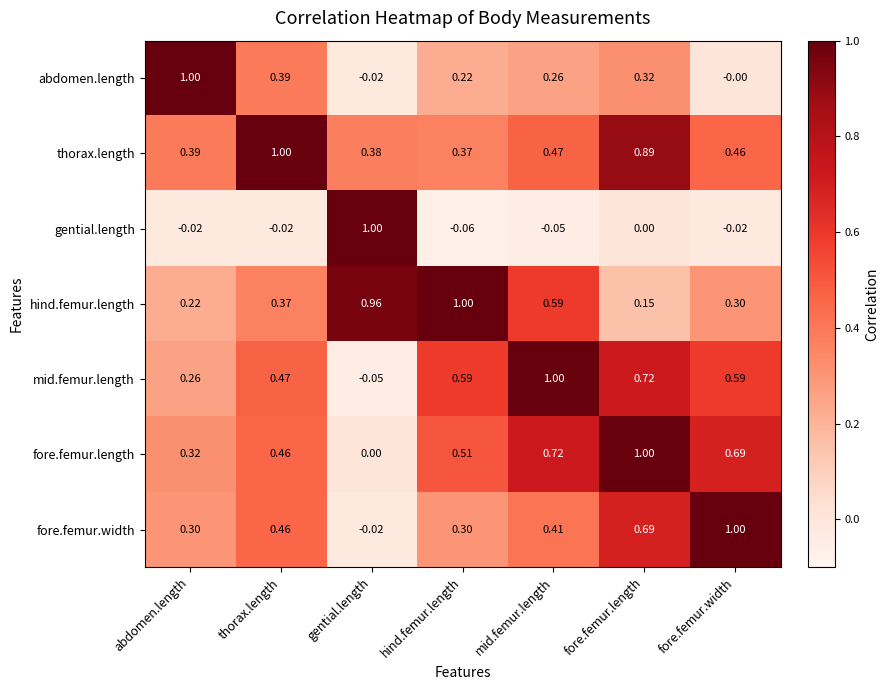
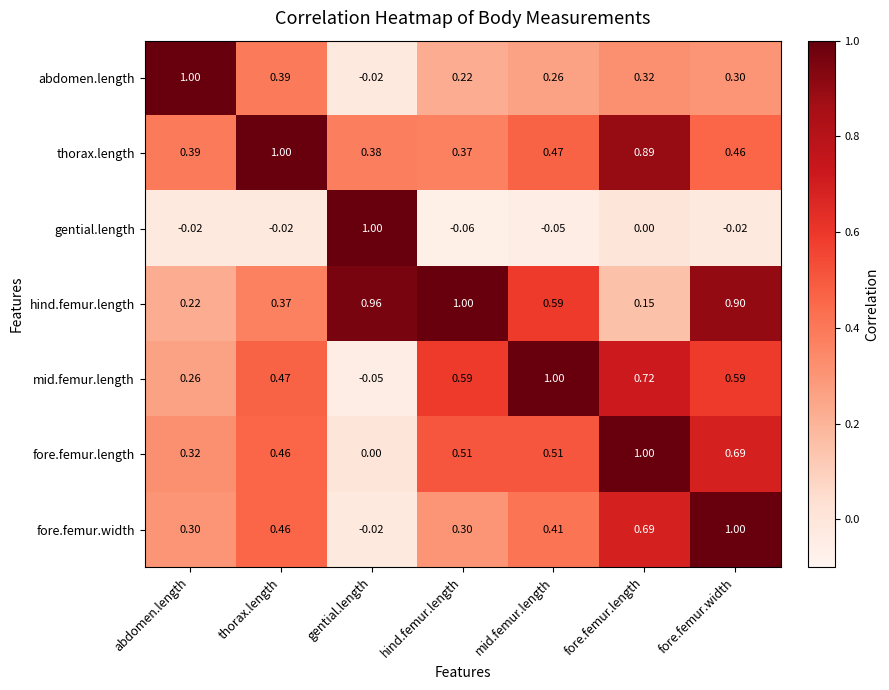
  {
    "abdomen.length": {
      "abdomen.length": 1.00,
      "thorax.length": 0.39,
      "gential.length": -0.02,
      "hind.femur.length": 0.22,
      "mid.femur.length": 0.26,
      "fore.femur.length": 0.32,
-     "fore.femur.width": -0.00
+     "fore.femur.width": 0.30
    },
    "thorax.length": {
      "abdomen.length": 0.39,
      "thorax.length": 1.00,
      "gential.length": 0.38,
      "hind.femur.length": 0.37,
      "mid.femur.length": 0.47,
      "fore.femur.length": 0.89,
      "fore.femur.width": 0.46
    },
    "gential.length": {
      "abdomen.length": -0.02,
      "thorax.length": -0.02,
      "gential.length": 1.00,
      "hind.femur.length": -0.06,
      "mid.femur.length": -0.05,
      "fore.femur.length": 0.00,
      "fore.femur.width": -0.02
    },
    "hind.femur.length": {
      "abdomen.length": 0.22,
      "thorax.length": 0.37,
      "gential.length": 0.96,
      "hind.femur.length": 1.00,
      "mid.femur.length": 0.59,
      "fore.femur.length": 0.15,
-     "fore.femur.width": 0.30
+     "fore.femur.width": 0.90
    },
    "mid.femur.length": {
      "abdomen.length": 0.26,
      "thorax.length": 0.47,
      "gential.length": -0.05,
      "hind.femur.length": 0.59,
      "mid.femur.length": 1.00,
      "fore.femur.length": 0.72,
      "fore.femur.width": 0.59
    },
    "fore.femur.length": {
      "abdomen.length": 0.32,
      "thorax.length": 0.46,
      "gential.length": 0.00,
      "hind.femur.length": 0.51,
-     "mid.femur.length": 0.72,
+     "mid.femur.length": 0.51,
      "fore.femur.length": 1.00,
      "fore.femur.width": 0.69
    },
    "fore.femur.width": {
      "abdomen.length": 0.30,
      "thorax.length": 0.46,
      "gential.length": -0.02,
      "hind.femur.length": 0.30,
      "mid.femur.length": 0.41,
      "fore.femur.length": 0.69,
      "fore.femur.width": 1.00
    }
  }
